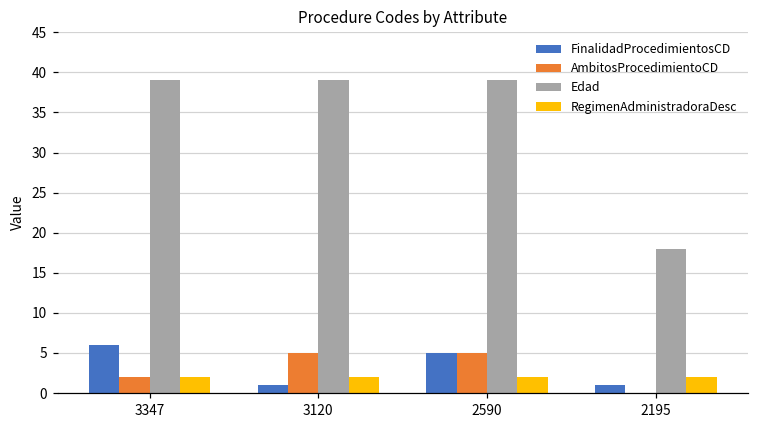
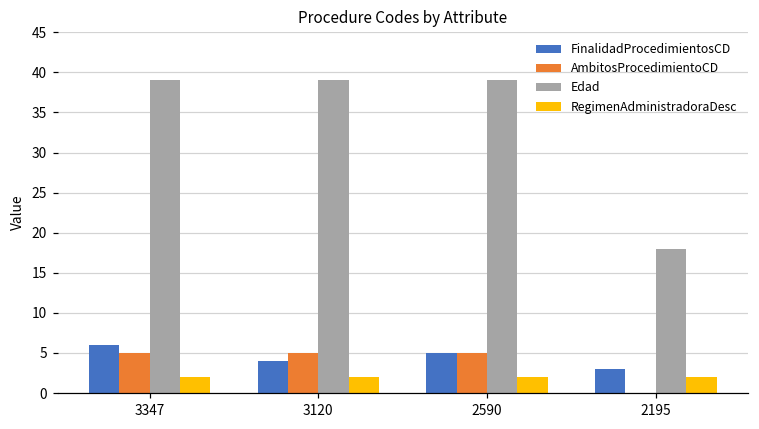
  {
    "FinalidadProcedimientosCD": {
      "3347": 6,
-     "3120": 1,
+     "3120": 4,
      "2590": 5,
-     "2195": 1
+     "2195": 3
    },
    "AmbitosProcedimientoCD": {
-     "3347": 2,
+     "3347": 5,
      "3120": 5,
      "2590": 5,
      "2195": 0
    },
    "Edad": {
      "3347": 39,
      "3120": 39,
      "2590": 39,
      "2195": 18
    },
    "RegimenAdministradoraDesc": {
      "3347": 2,
      "3120": 2,
      "2590": 2,
      "2195": 2
    }
  }
